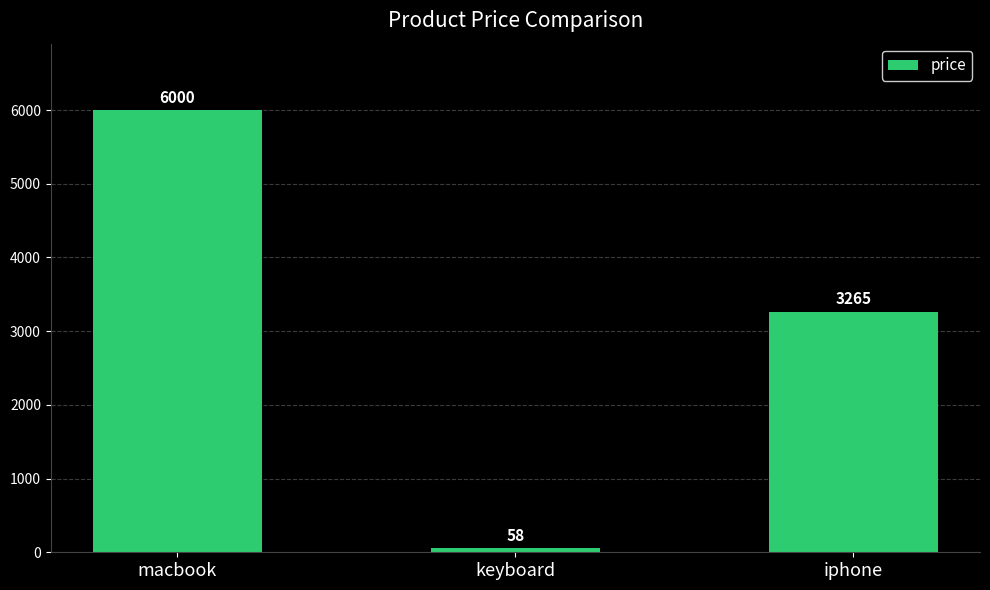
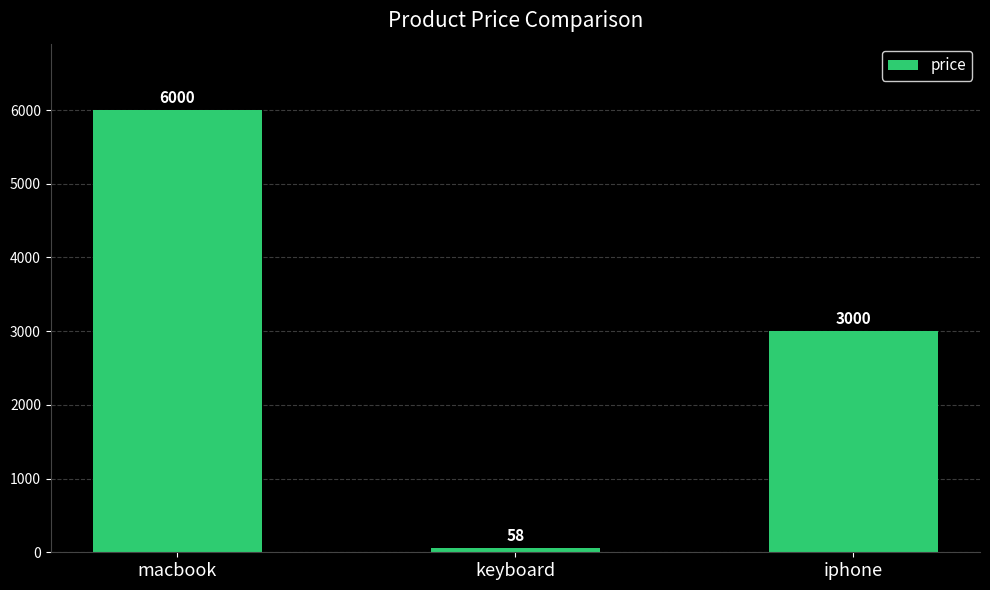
  {
    "macbook": 6000,
    "keyboard": 58,
-   "iphone": 3265
+   "iphone": 3000
  }
